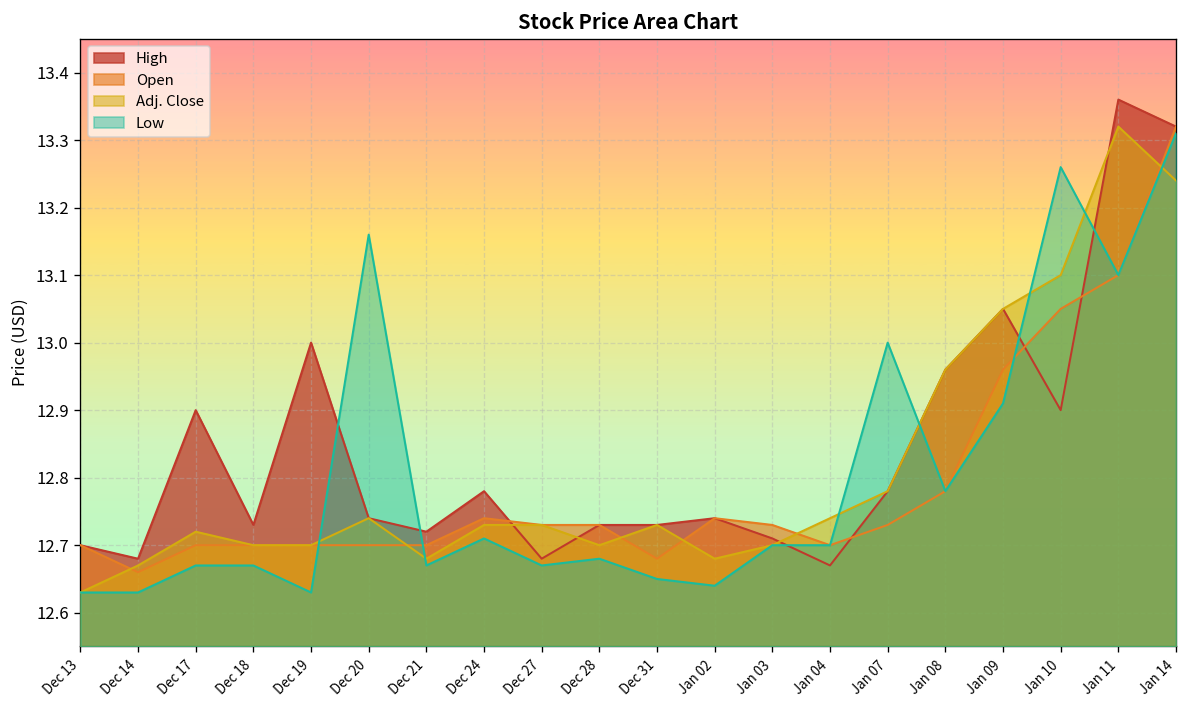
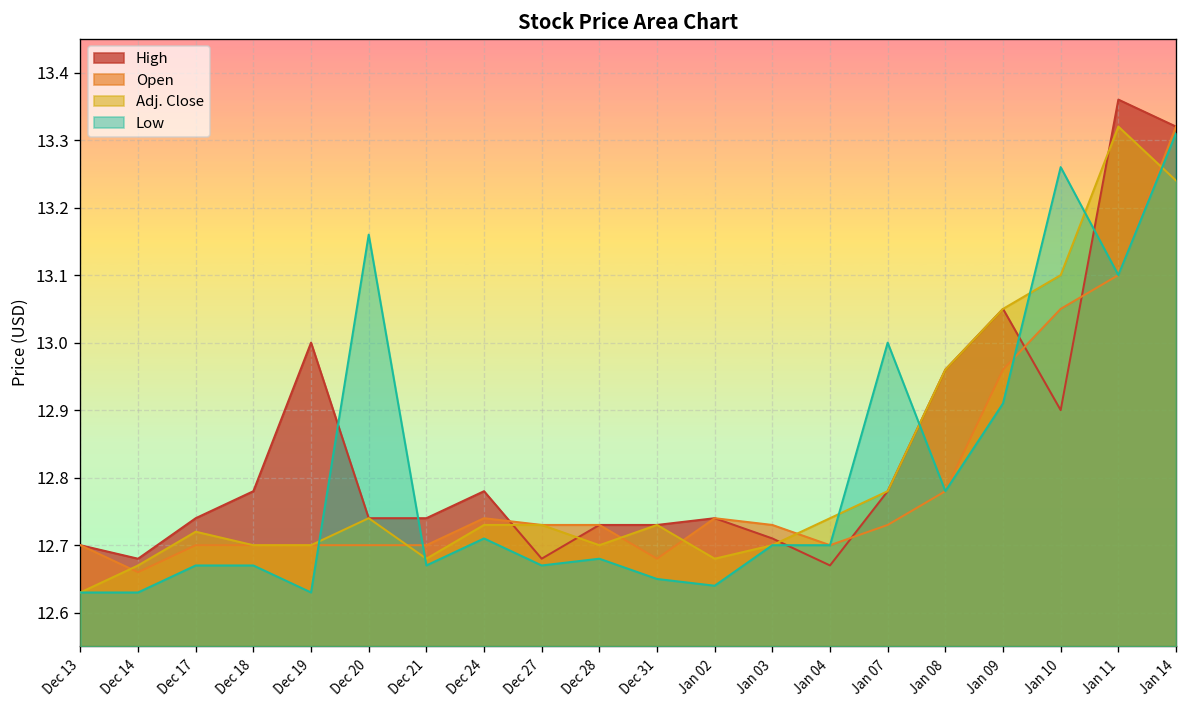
  {
    "High": {
      "Dec 14": 12.68,
-     "Dec 17": 12.90,
-     "Dec 18": 12.73,
+     "Dec 17": 12.74,
+     "Dec 18": 12.78,
      "Dec 19": 13.00,
-     "Dec 21": 12.72,
+     "Dec 21": 12.74,
      "Dec 24": 12.78,
      "Dec 27": 12.68,
      "Jan 03": 12.71,
      "Jan 04": 12.67,
      "Jan 10": 12.90,
      "Jan 11": 13.36
    },
    "Low": {
      "Dec 14": 12.63,
      "Dec 17": 12.67,
      "Dec 18": 12.67,
      "Dec 19": 12.63,
      "Dec 20": 13.16,
      "Dec 21": 12.67,
      "Dec 24": 12.71,
      "Dec 27": 12.67,
      "Dec 28": 12.68,
      "Dec 31": 12.65,
      "Jan 02": 12.64,
      "Jan 07": 13.00,
      "Jan 09": 12.91,
      "Jan 10": 13.26,
      "Jan 14": 13.31
    }
  }
